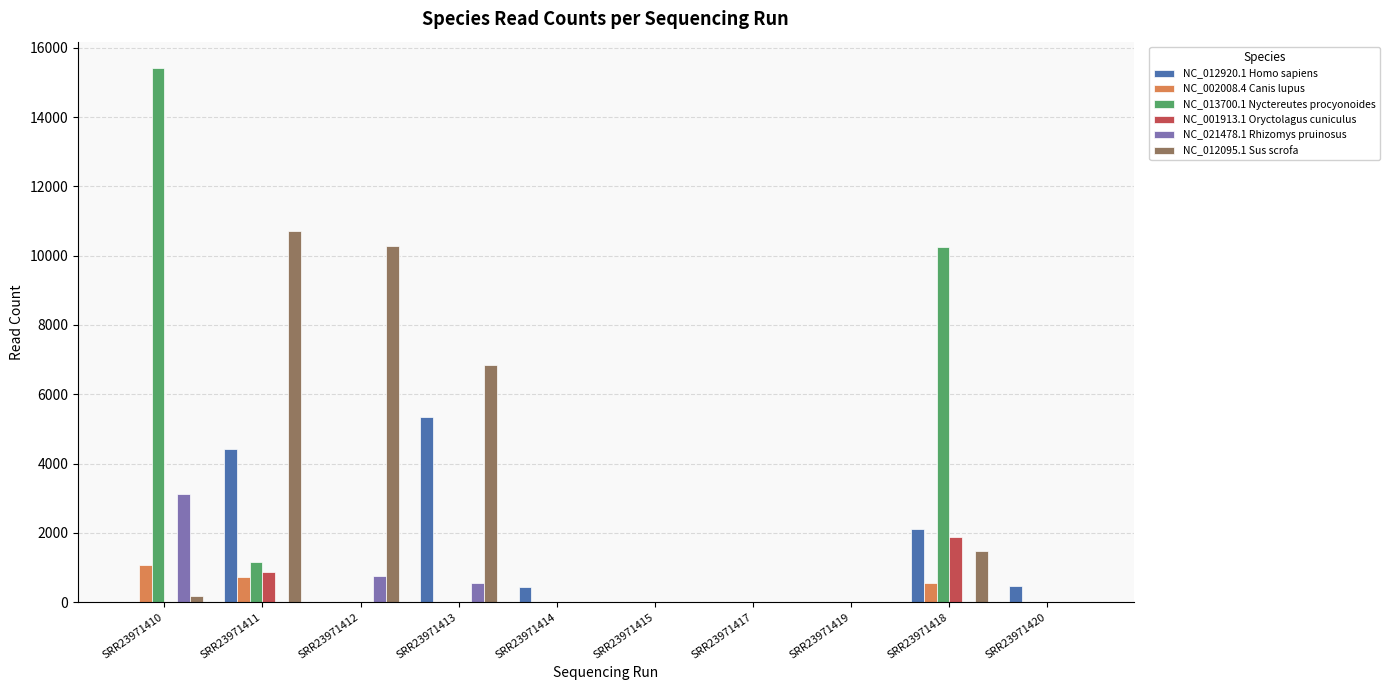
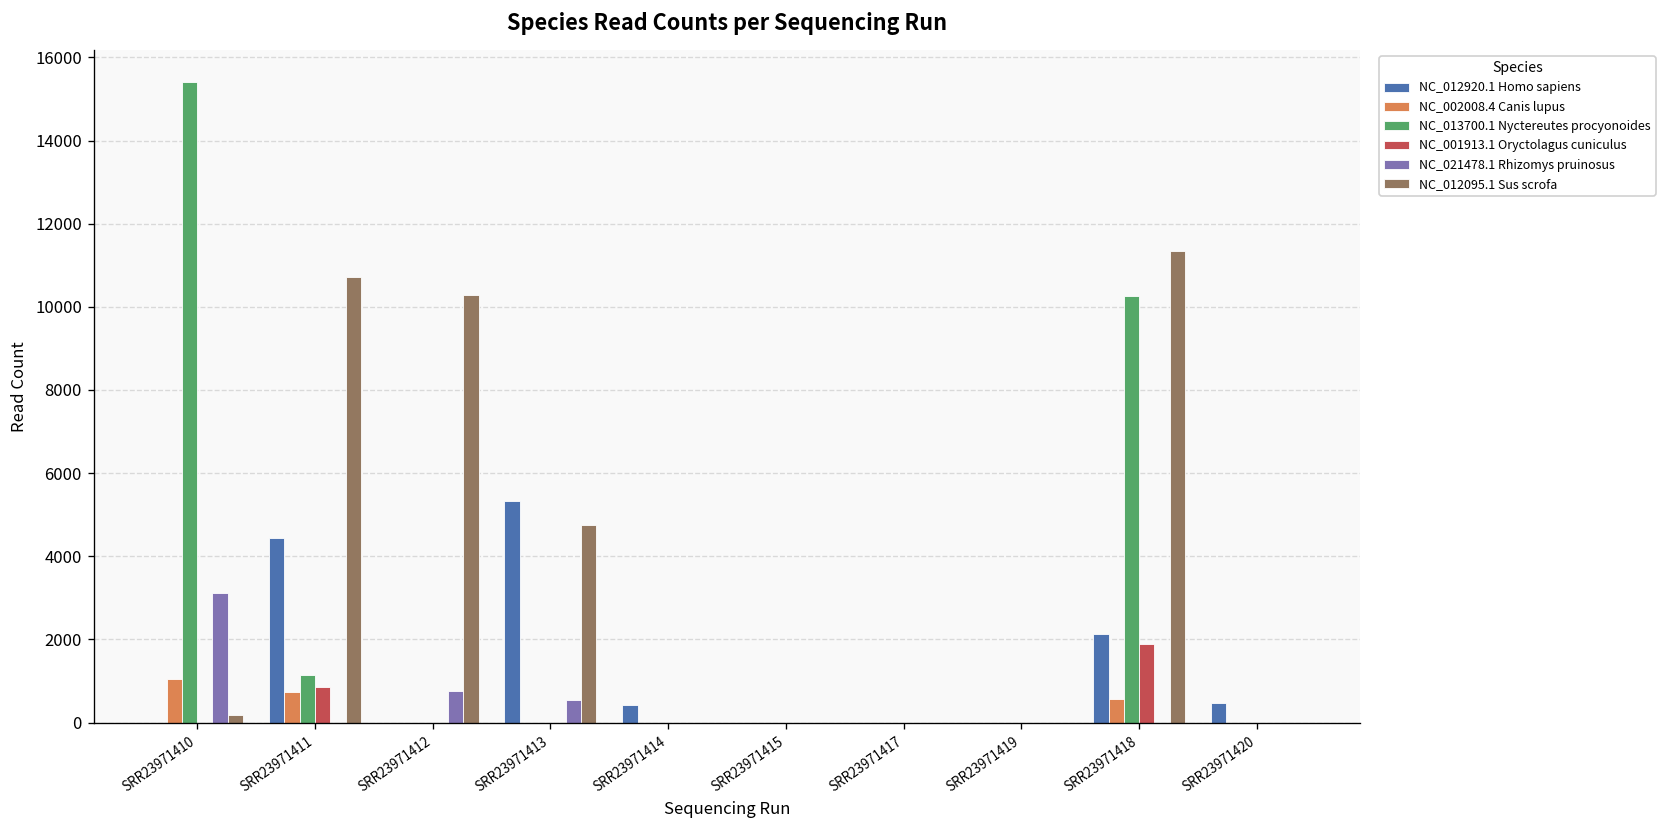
  {
    "NC_013700.1 Nyctereutes procyonoides": {
      "SRR23971410": 15400,
      "SRR23971411": 1200,
      "SRR23971412": 0,
      "SRR23971413": 0,
      "SRR23971414": 0,
      "SRR23971415": 0,
      "SRR23971417": 0,
      "SRR23971419": 0,
      "SRR23971418": 10300,
      "SRR23971420": 0
    },
    "NC_012095.1 Sus scrofa": {
      "SRR23971410": 200,
      "SRR23971411": 10700,
      "SRR23971412": 10300,
-     "SRR23971413": 6800,
+     "SRR23971413": 4800,
      "SRR23971414": 0,
      "SRR23971415": 0,
      "SRR23971417": 0,
      "SRR23971419": 0,
-     "SRR23971418": 1500,
+     "SRR23971418": 11300,
      "SRR23971420": 0
    }
  }
